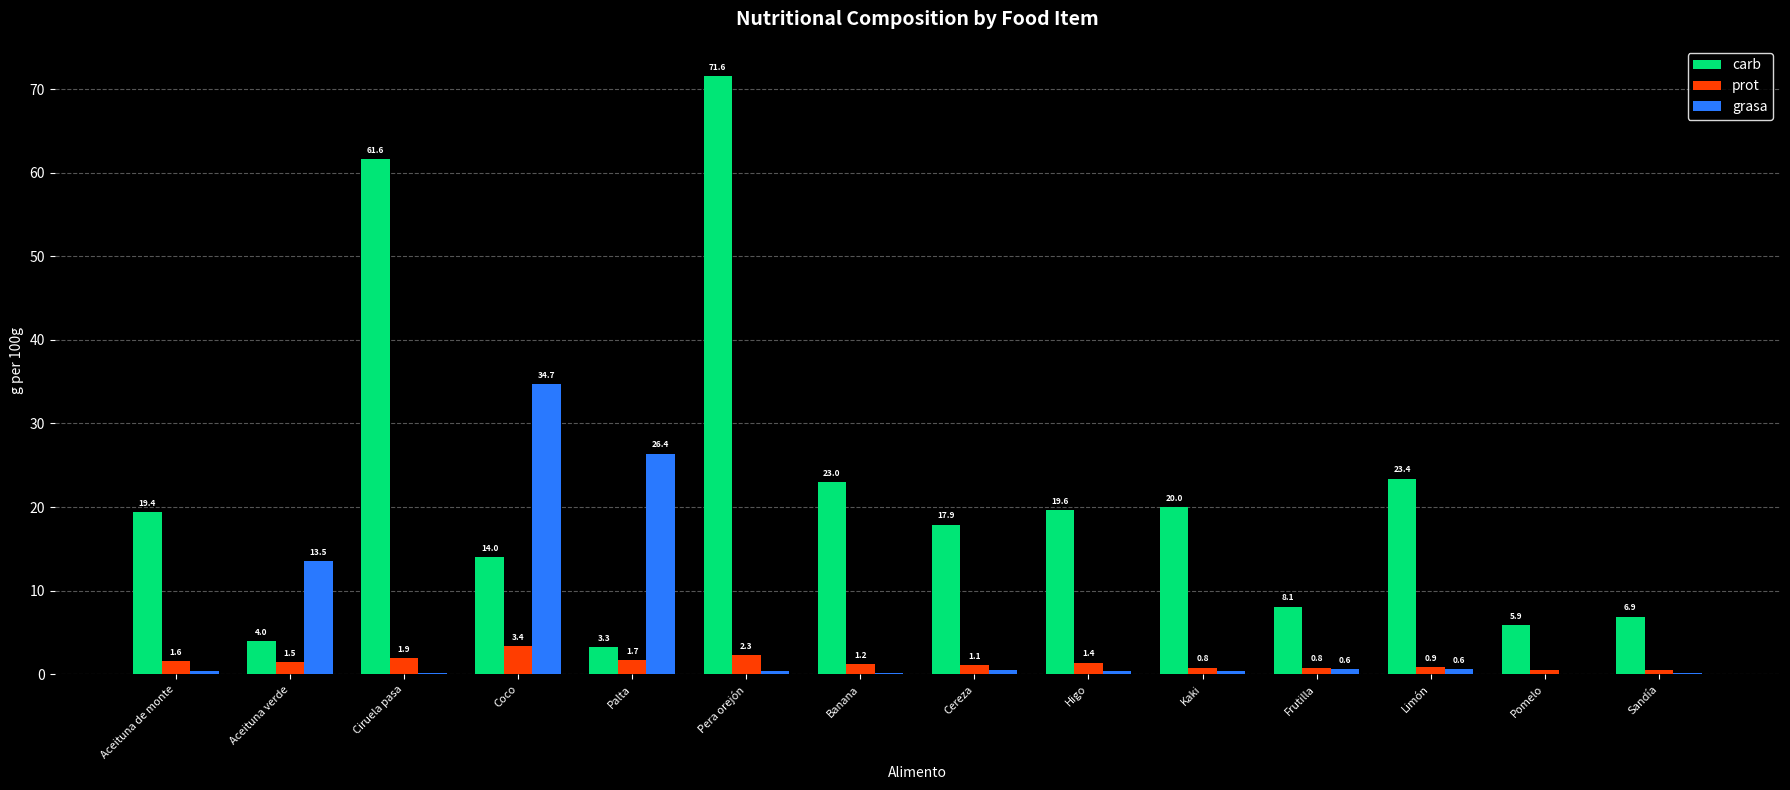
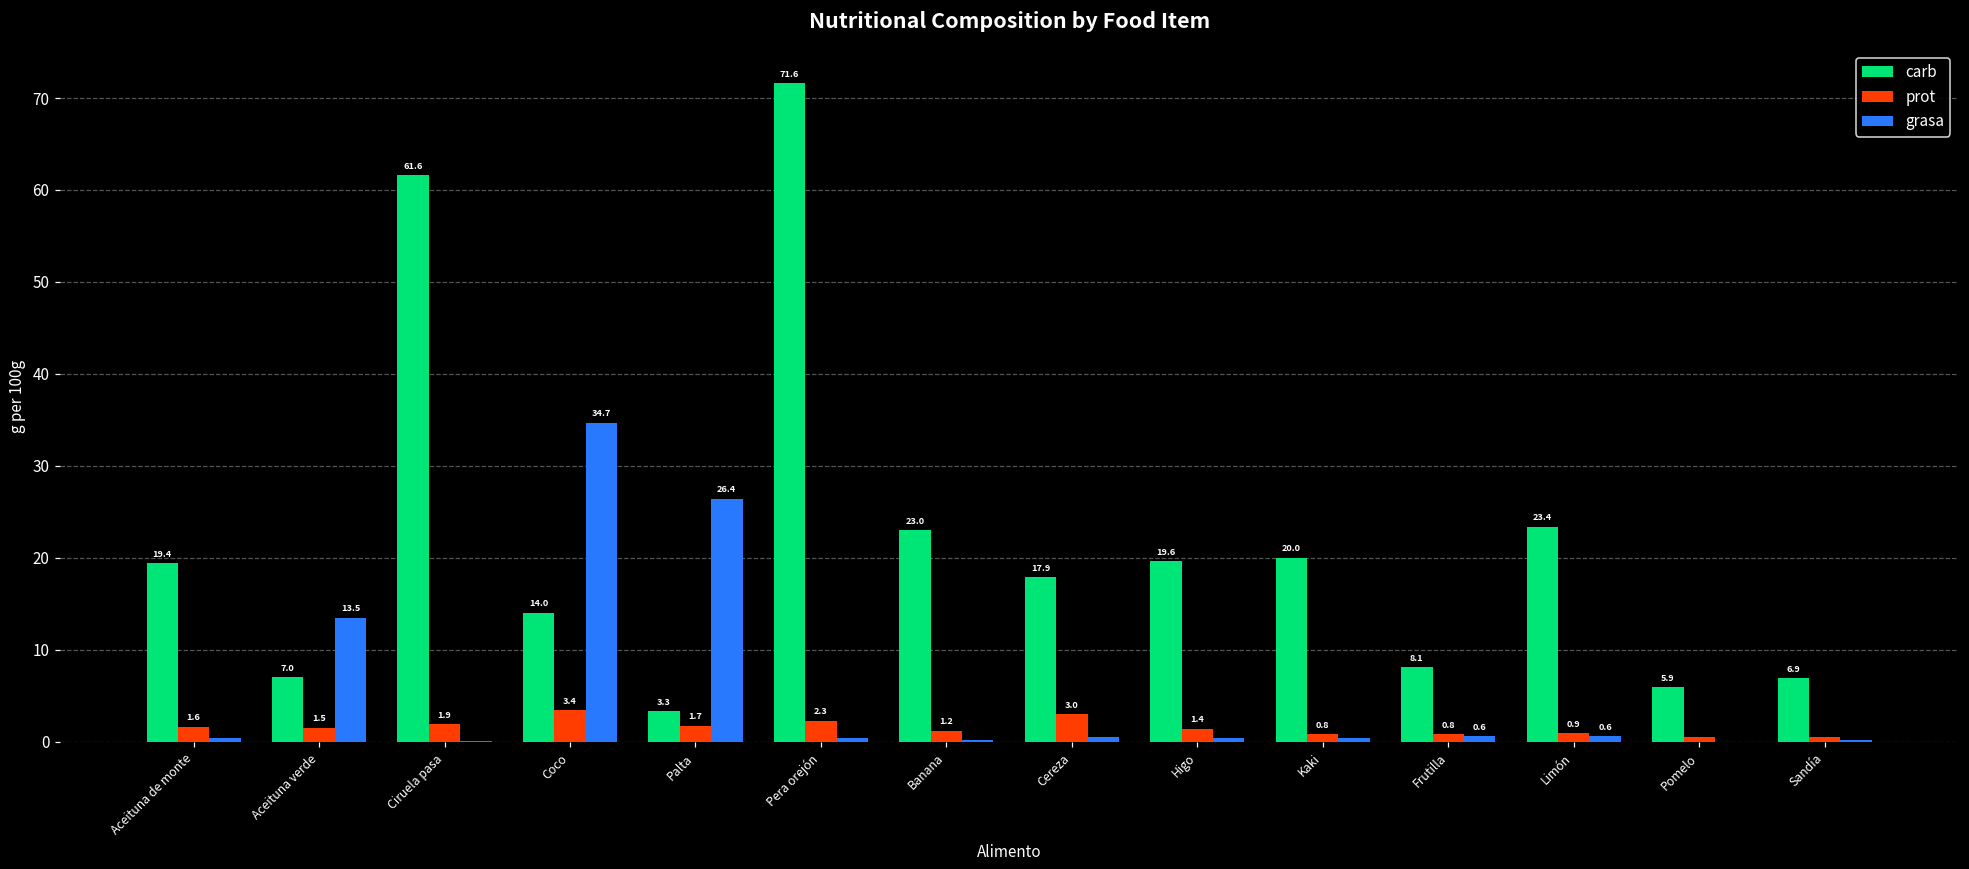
  {
    "carb": {
      "Aceituna de monte": 19.4,
-     "Aceituna verde": 4.0,
+     "Aceituna verde": 7.0,
      "Ciruela pasa": 61.6,
      "Coco": 14.0,
      "Palta": 3.3,
      "Pera orejón": 71.6,
      "Banana": 23.0,
      "Cereza": 17.9,
      "Higo": 19.6,
      "Kaki": 20.0,
      "Frutilla": 8.1,
      "Limón": 23.4,
      "Pomelo": 5.9,
      "Sandía": 6.9
    },
    "prot": {
      "Aceituna de monte": 1.6,
      "Aceituna verde": 1.5,
      "Ciruela pasa": 1.9,
      "Coco": 3.4,
      "Palta": 1.7,
      "Pera orejón": 2.3,
      "Banana": 1.2,
-     "Cereza": 1.1,
+     "Cereza": 3.0,
      "Higo": 1.4,
      "Kaki": 0.8,
      "Frutilla": 0.8,
      "Limón": 0.9
    },
    "grasa": {
      "Aceituna verde": 13.5,
      "Coco": 34.7,
      "Palta": 26.4,
      "Frutilla": 0.6,
      "Limón": 0.6
    }
  }
